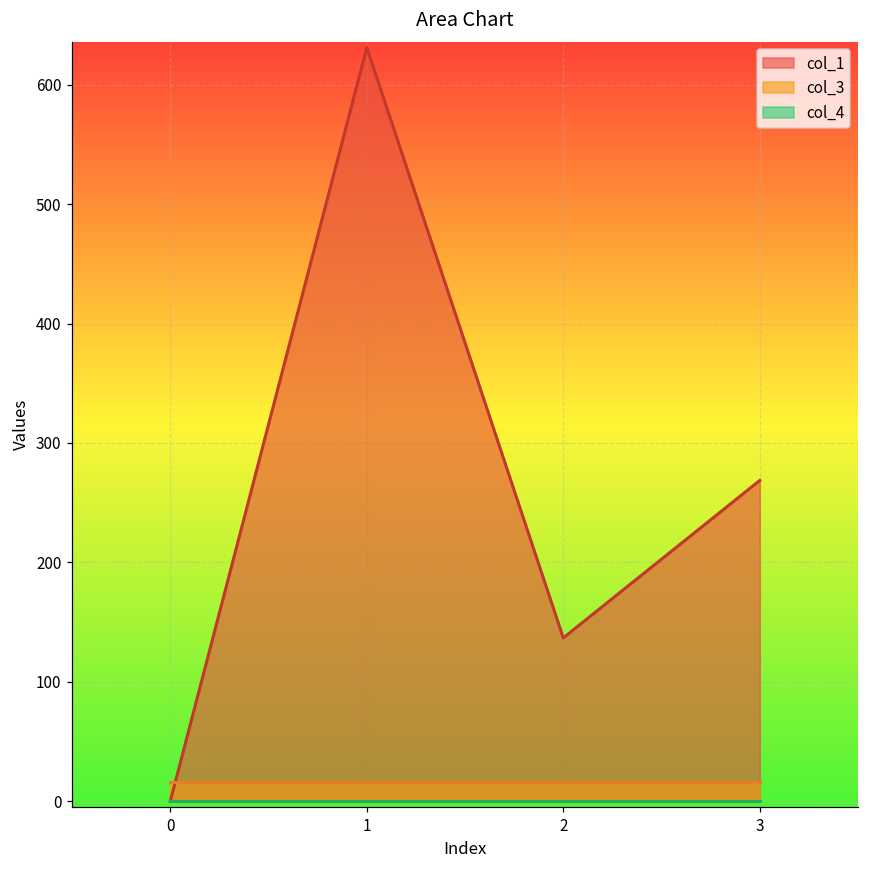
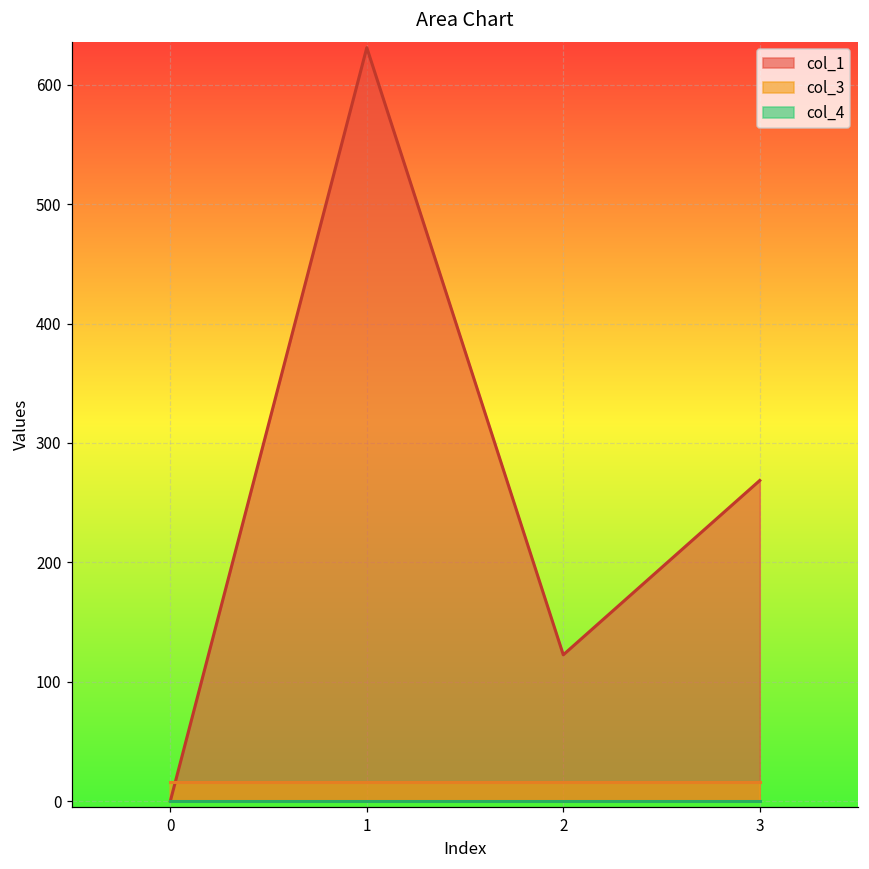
  {
    "col_1": {
      "1": 631,
-     "2": 137,
+     "2": 123,
      "3": 269
    },
    "col_3": {
      "0": 16,
      "1": 16,
      "2": 16,
      "3": 16
    },
    "col_4": {
      "1": 0,
      "2": 0,
      "3": 0
    }
  }
